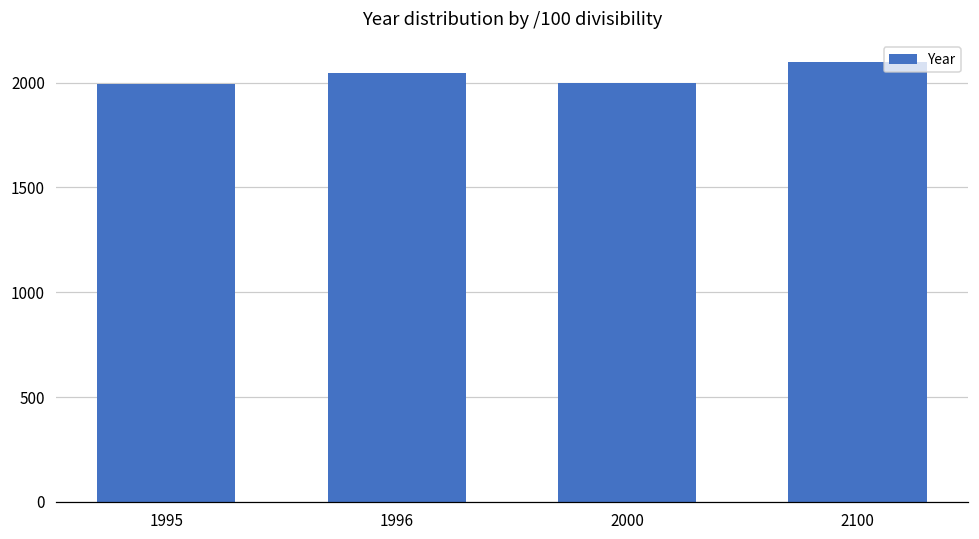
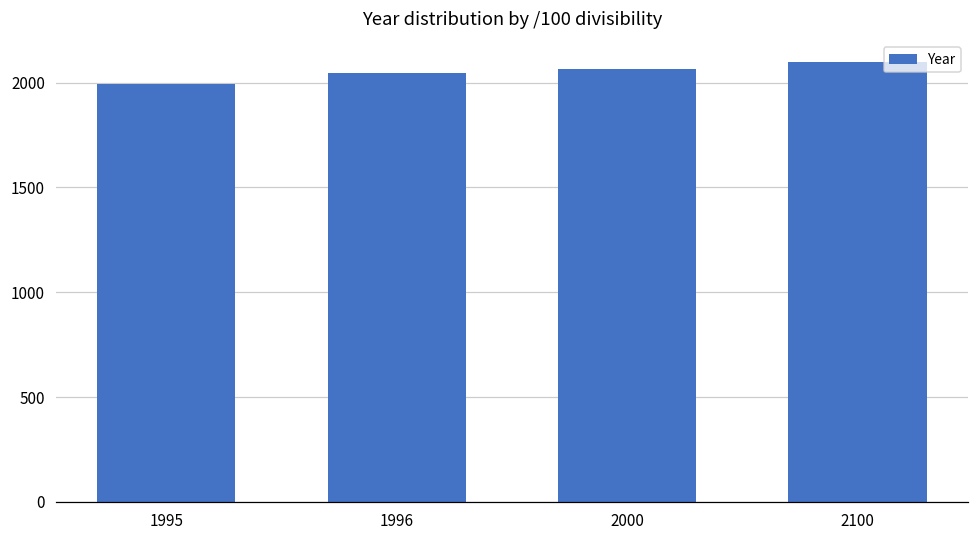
  {
    "1995": 2000,
    "1996": 2050,
-   "2000": 2000,
+   "2000": 2060,
    "2100": 2100
  }
